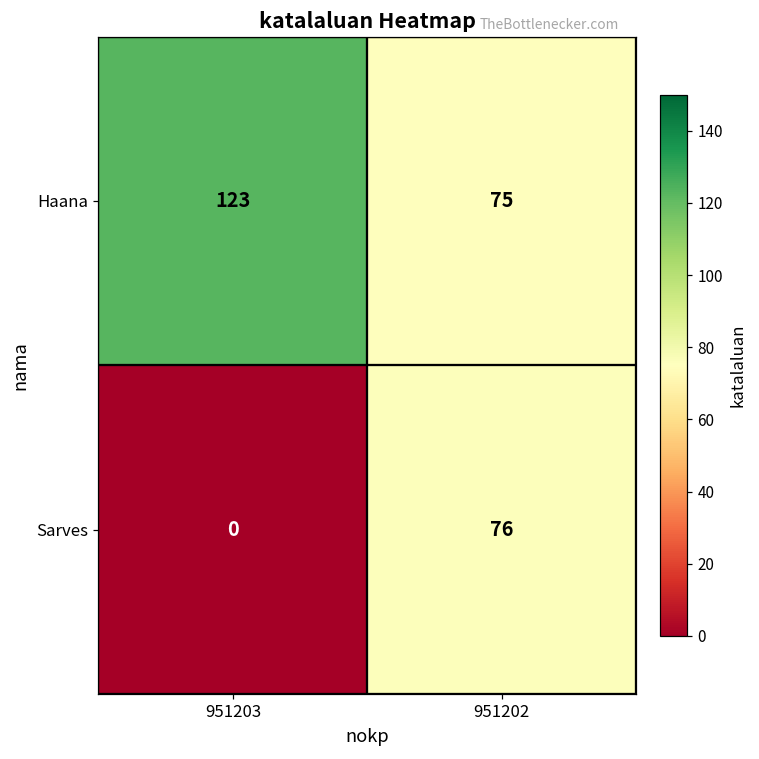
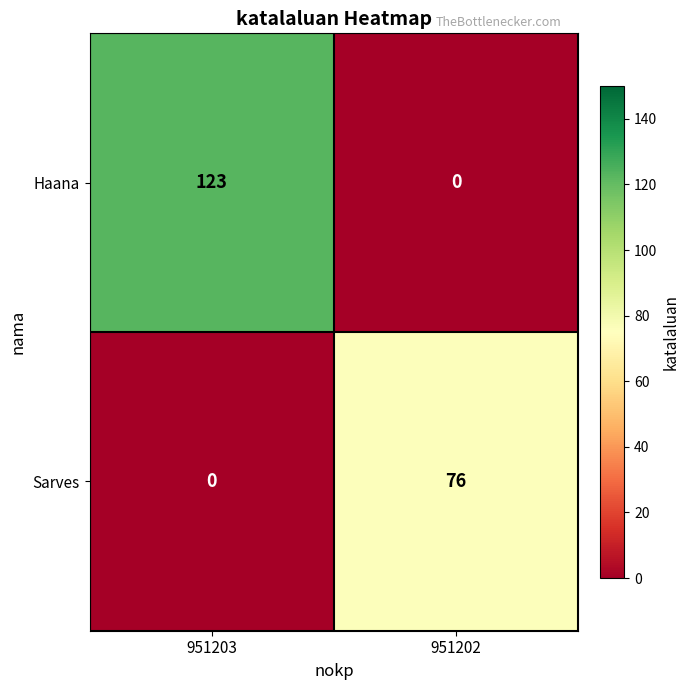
  {
    "Haana": {
      "951203": 123,
-     "951202": 75
+     "951202": 0
    },
    "Sarves": {
      "951203": 0,
      "951202": 76
    }
  }
